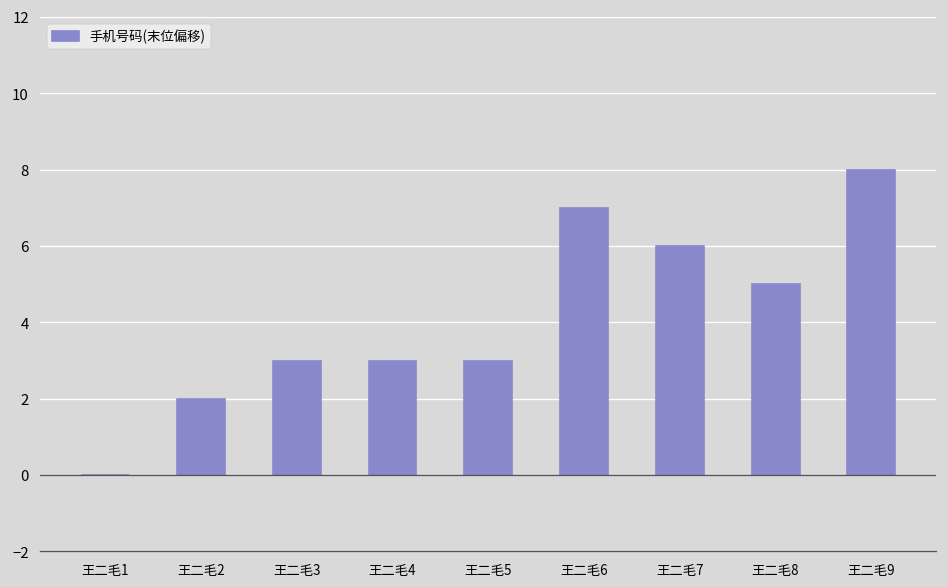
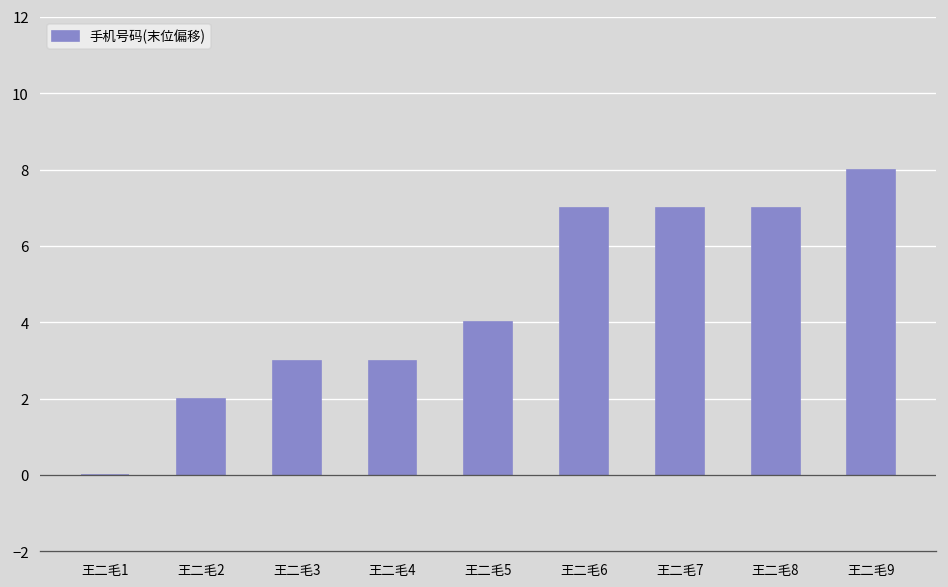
  {
    "王二毛1": 0.0,
    "王二毛2": 2.0,
    "王二毛3": 3.0,
    "王二毛4": 3.0,
-   "王二毛5": 3.0,
+   "王二毛5": 4.0,
    "王二毛6": 7.0,
-   "王二毛7": 6.0,
-   "王二毛8": 5.0,
+   "王二毛7": 7.0,
+   "王二毛8": 7.0,
    "王二毛9": 8.0
  }
